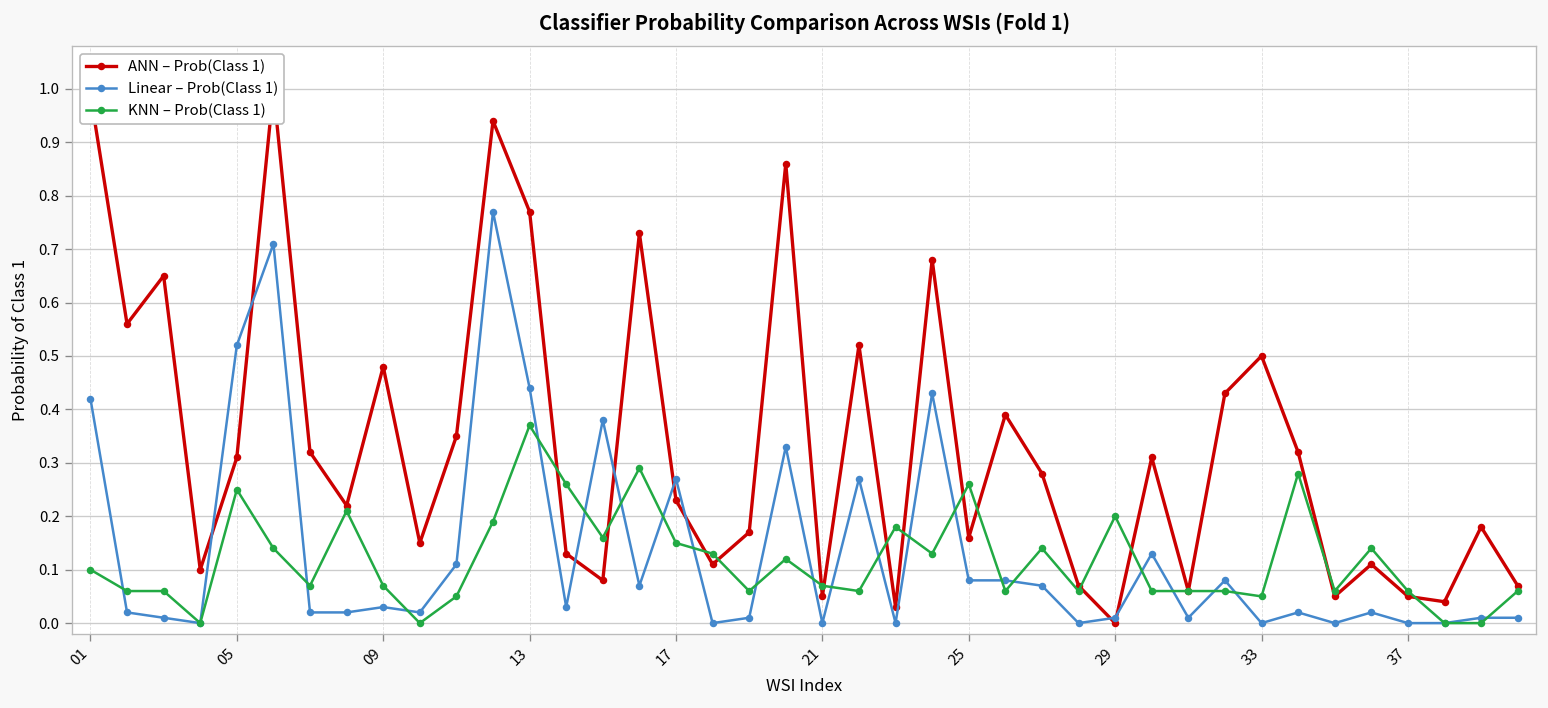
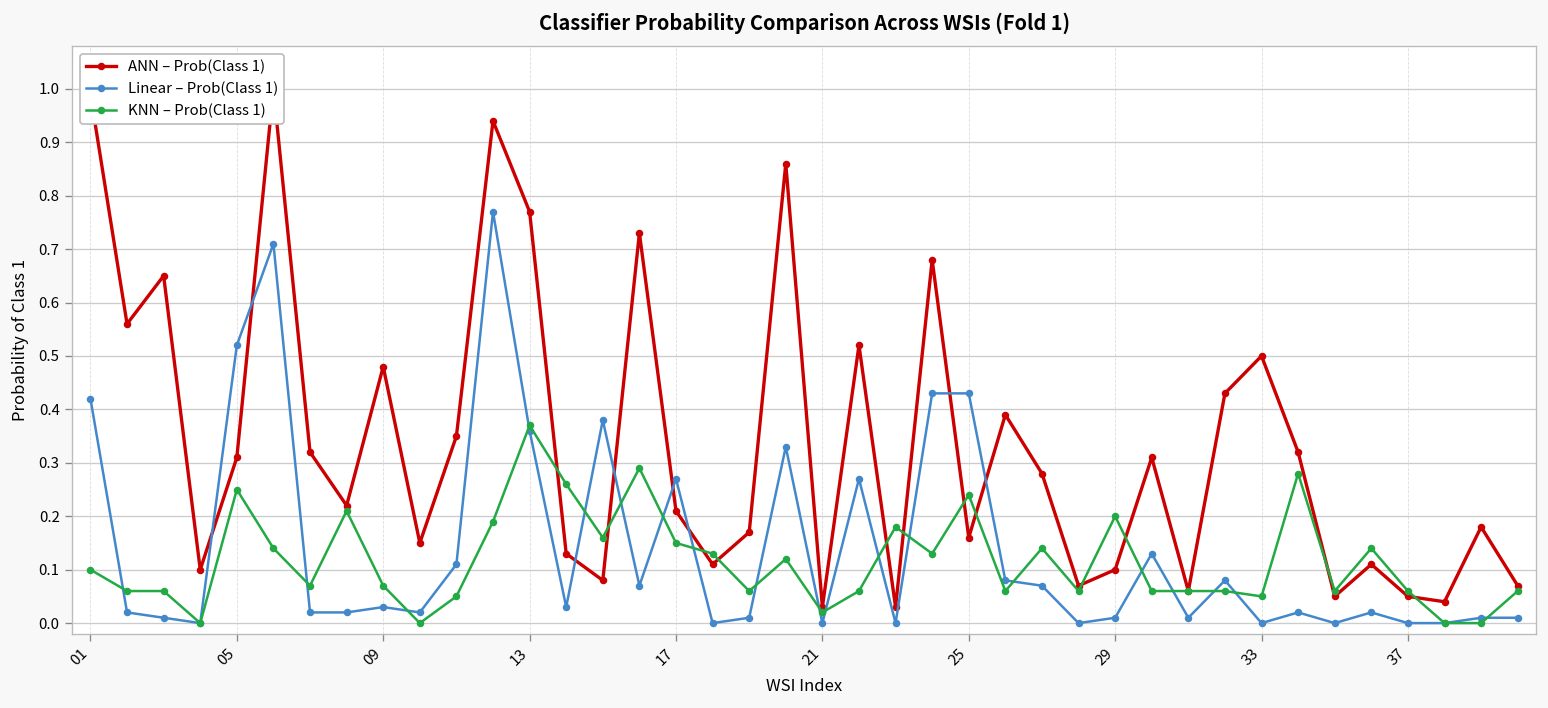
  {
    "ANN – Prob(Class 1)": {
      "05": 0.31,
      "09": 0.48,
      "13": 0.77,
-     "17": 0.23,
-     "21": 0.05,
+     "17": 0.21,
+     "21": 0.03,
      "25": 0.16,
-     "29": 0.0,
+     "29": 0.1,
      "33": 0.50,
      "37": 0.05
    },
    "Linear – Prob(Class 1)": {
      "01": 0.42,
      "05": 0.52,
      "09": 0.03,
-     "13": 0.44,
+     "13": 0.36,
      "17": 0.27,
      "21": 0.00,
-     "25": 0.08,
+     "25": 0.43,
      "29": 0.01,
      "33": 0.00,
      "37": 0.00
    },
    "KNN – Prob(Class 1)": {
      "01": 0.10,
      "05": 0.25,
      "09": 0.07,
      "13": 0.37,
      "17": 0.15,
-     "21": 0.07,
-     "25": 0.26,
+     "21": 0.02,
+     "25": 0.24,
      "29": 0.20,
      "33": 0.05,
      "37": 0.06
    }
  }
